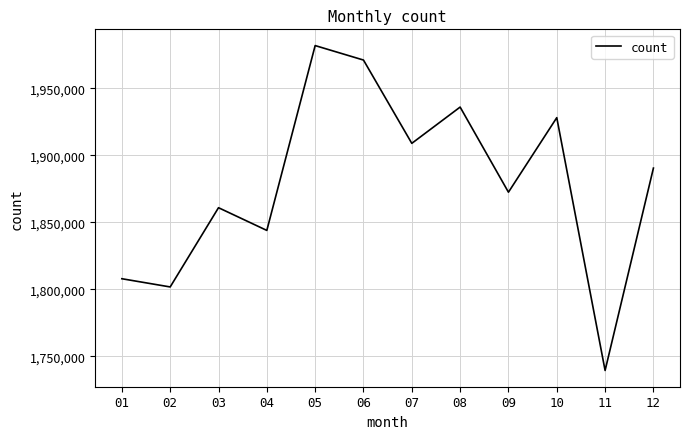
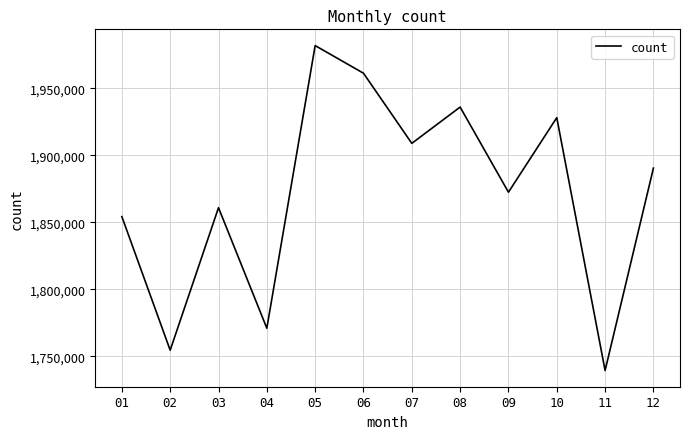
  {
-   "01": "1,808,000",
-   "02": "1,802,000",
+   "01": "1,854,000",
+   "02": "1,755,000",
    "03": "1,861,000",
-   "04": "1,844,000",
+   "04": "1,771,000",
    "05": "1,982,000",
-   "06": "1,971,000",
+   "06": "1,961,000",
    "07": "1,909,000",
    "08": "1,936,000",
    "09": "1,873,000",
    "10": "1,928,000",
    "11": "1,739,000",
    "12": "1,891,000"
  }
